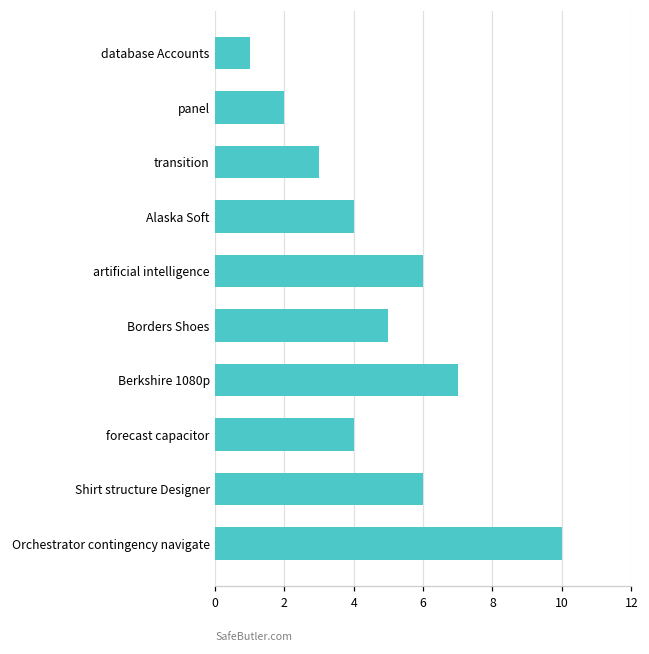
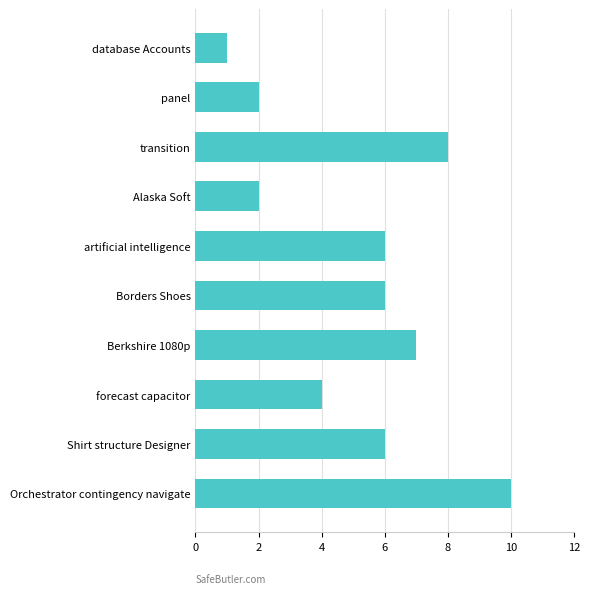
  {
    "database Accounts": 1,
    "panel": 2,
-   "transition": 3,
-   "Alaska Soft": 4,
+   "transition": 8,
+   "Alaska Soft": 2,
    "artificial intelligence": 6,
-   "Borders Shoes": 5,
+   "Borders Shoes": 6,
    "Berkshire 1080p": 7,
    "forecast capacitor": 4,
    "Shirt structure Designer": 6,
    "Orchestrator contingency navigate": 10
  }
